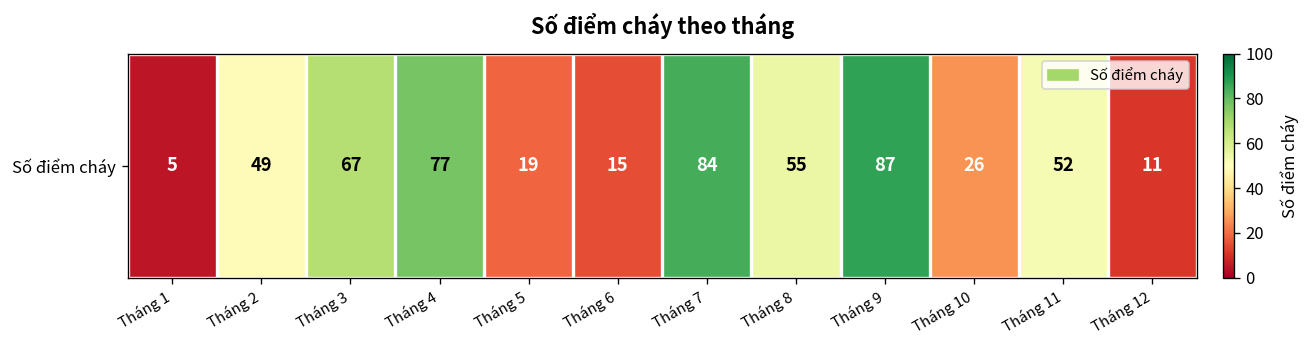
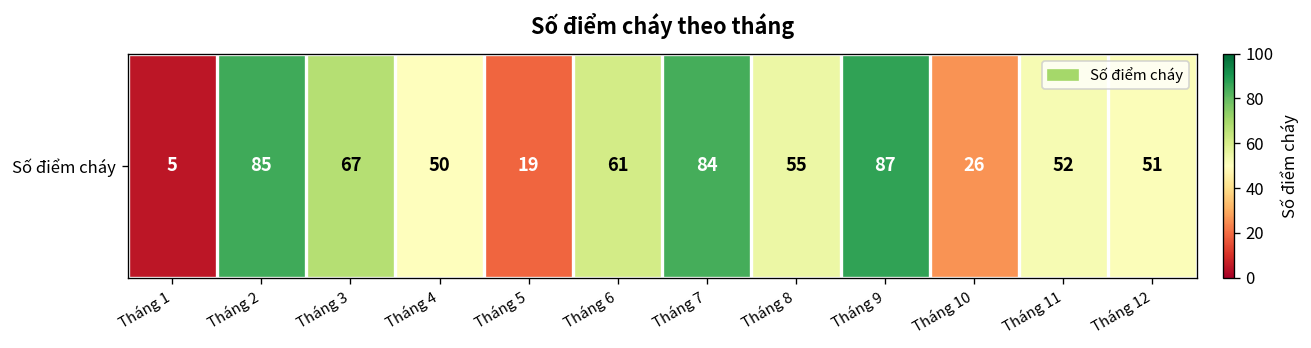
  {
    "Số điểm cháy": {
      "Tháng 1": 5,
-     "Tháng 2": 49,
+     "Tháng 2": 85,
      "Tháng 3": 67,
-     "Tháng 4": 77,
+     "Tháng 4": 50,
      "Tháng 5": 19,
-     "Tháng 6": 15,
+     "Tháng 6": 61,
      "Tháng 7": 84,
      "Tháng 8": 55,
      "Tháng 9": 87,
      "Tháng 10": 26,
      "Tháng 11": 52,
-     "Tháng 12": 11
+     "Tháng 12": 51
    }
  }
